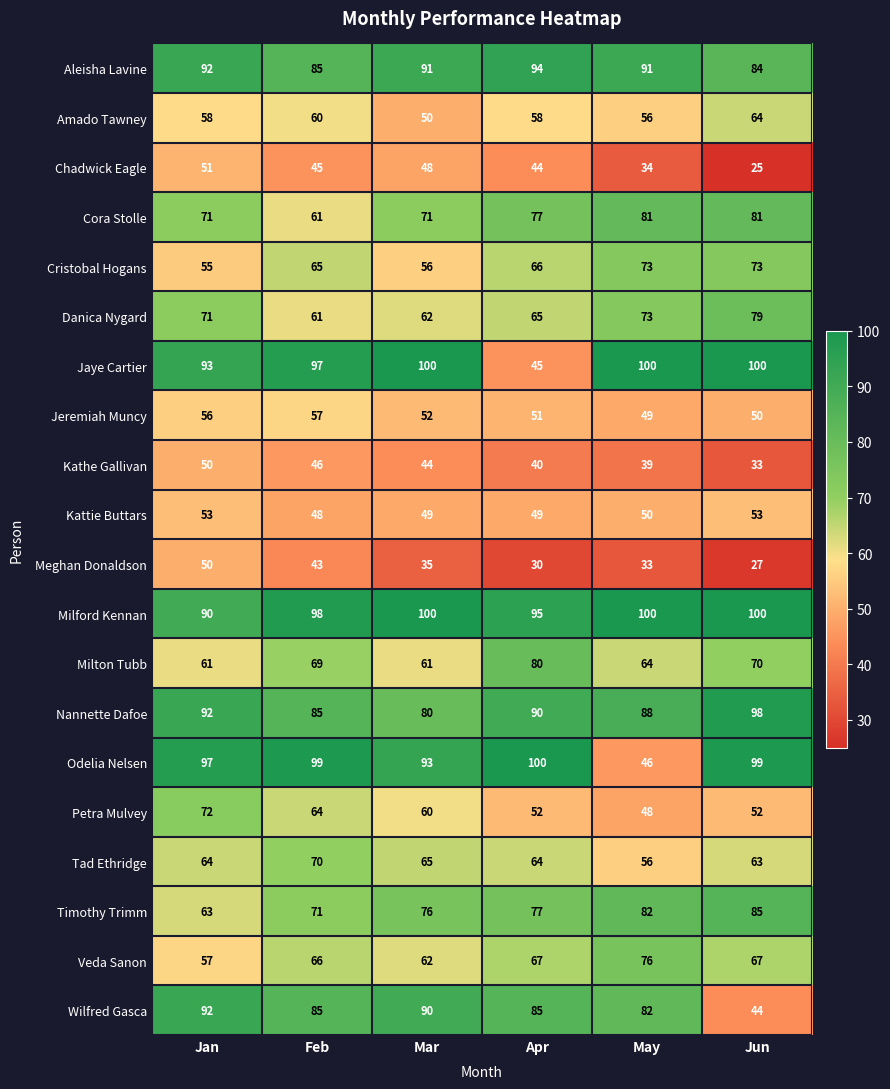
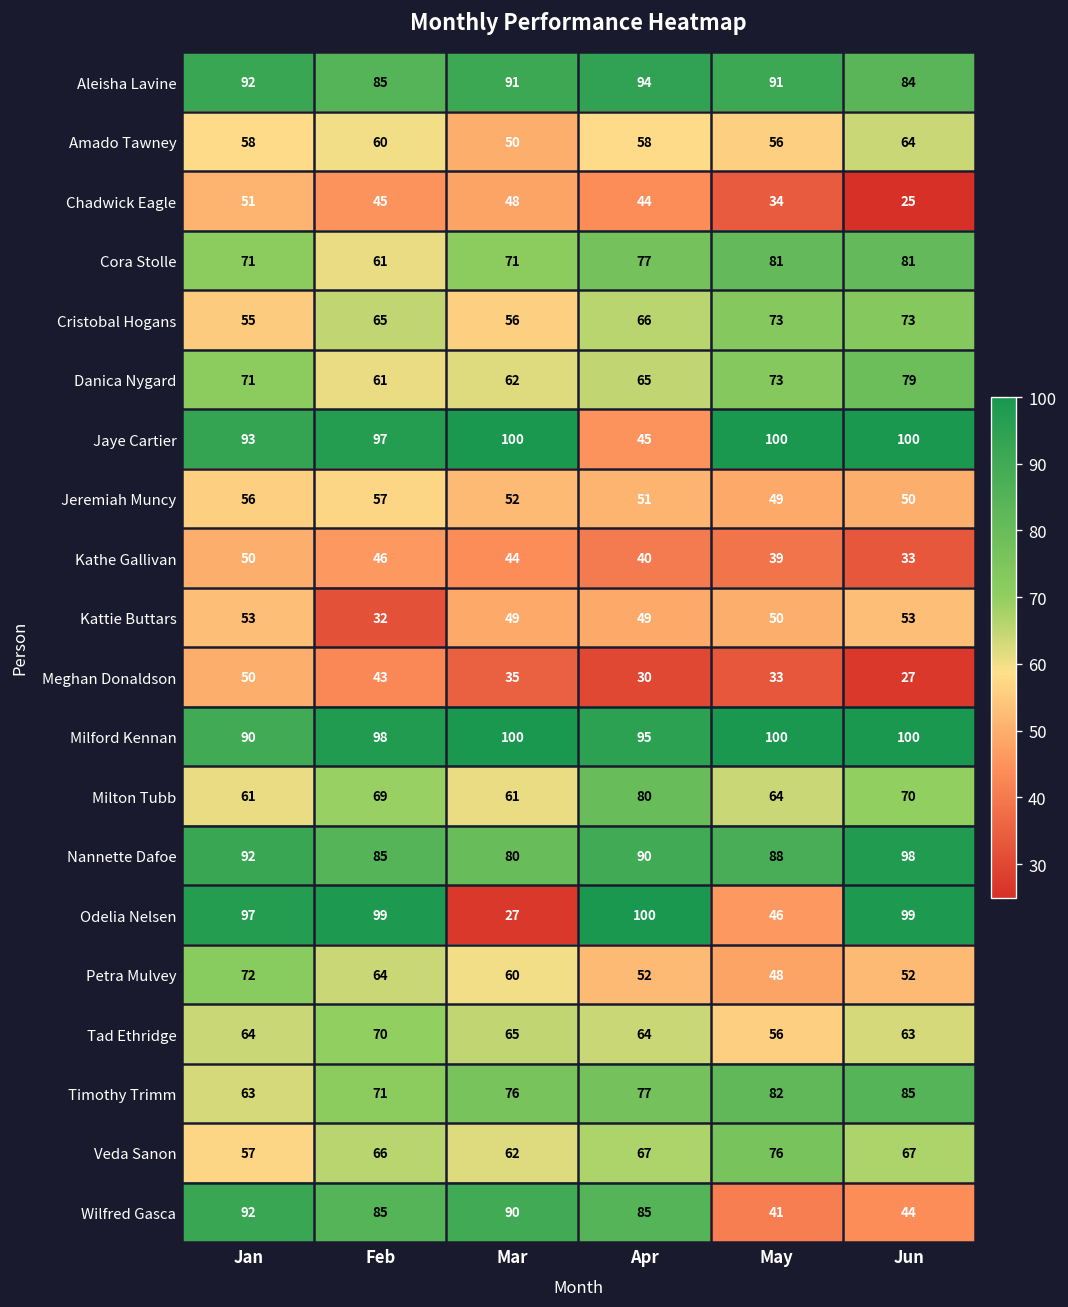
  {
    "Aleisha Lavine": {
      "Jan": 92,
      "Feb": 85,
      "Mar": 91,
      "Apr": 94,
      "May": 91,
      "Jun": 84
    },
    "Amado Tawney": {
      "Jan": 58,
      "Feb": 60,
      "Mar": 50,
      "Apr": 58,
      "May": 56,
      "Jun": 64
    },
    "Chadwick Eagle": {
      "Jan": 51,
      "Feb": 45,
      "Mar": 48,
      "Apr": 44,
      "May": 34,
      "Jun": 25
    },
    "Cora Stolle": {
      "Jan": 71,
      "Feb": 61,
      "Mar": 71,
      "Apr": 77,
      "May": 81,
      "Jun": 81
    },
    "Cristobal Hogans": {
      "Jan": 55,
      "Feb": 65,
      "Mar": 56,
      "Apr": 66,
      "May": 73,
      "Jun": 73
    },
    "Danica Nygard": {
      "Jan": 71,
      "Feb": 61,
      "Mar": 62,
      "Apr": 65,
      "May": 73,
      "Jun": 79
    },
    "Jaye Cartier": {
      "Jan": 93,
      "Feb": 97,
      "Mar": 100,
      "Apr": 45,
      "May": 100,
      "Jun": 100
    },
    "Jeremiah Muncy": {
      "Jan": 56,
      "Feb": 57,
      "Mar": 52,
      "Apr": 51,
      "May": 49,
      "Jun": 50
    },
    "Kathe Gallivan": {
      "Jan": 50,
      "Feb": 46,
      "Mar": 44,
      "Apr": 40,
      "May": 39,
      "Jun": 33
    },
    "Kattie Buttars": {
      "Jan": 53,
-     "Feb": 48,
+     "Feb": 32,
      "Mar": 49,
      "Apr": 49,
      "May": 50,
      "Jun": 53
    },
    "Meghan Donaldson": {
      "Jan": 50,
      "Feb": 43,
      "Mar": 35,
      "Apr": 30,
      "May": 33,
      "Jun": 27
    },
    "Milford Kennan": {
      "Jan": 90,
      "Feb": 98,
      "Mar": 100,
      "Apr": 95,
      "May": 100,
      "Jun": 100
    },
    "Milton Tubb": {
      "Jan": 61,
      "Feb": 69,
      "Mar": 61,
      "Apr": 80,
      "May": 64,
      "Jun": 70
    },
    "Nannette Dafoe": {
      "Jan": 92,
      "Feb": 85,
      "Mar": 80,
      "Apr": 90,
      "May": 88,
      "Jun": 98
    },
    "Odelia Nelsen": {
      "Jan": 97,
      "Feb": 99,
-     "Mar": 93,
+     "Mar": 27,
      "Apr": 100,
      "May": 46,
      "Jun": 99
    },
    "Petra Mulvey": {
      "Jan": 72,
      "Feb": 64,
      "Mar": 60,
      "Apr": 52,
      "May": 48,
      "Jun": 52
    },
    "Tad Ethridge": {
      "Jan": 64,
      "Feb": 70,
      "Mar": 65,
      "Apr": 64,
      "May": 56,
      "Jun": 63
    },
    "Timothy Trimm": {
      "Jan": 63,
      "Feb": 71,
      "Mar": 76,
      "Apr": 77,
      "May": 82,
      "Jun": 85
    },
    "Veda Sanon": {
      "Jan": 57,
      "Feb": 66,
      "Mar": 62,
      "Apr": 67,
      "May": 76,
      "Jun": 67
    },
    "Wilfred Gasca": {
      "Jan": 92,
      "Feb": 85,
      "Mar": 90,
      "Apr": 85,
-     "May": 82,
+     "May": 41,
      "Jun": 44
    }
  }
